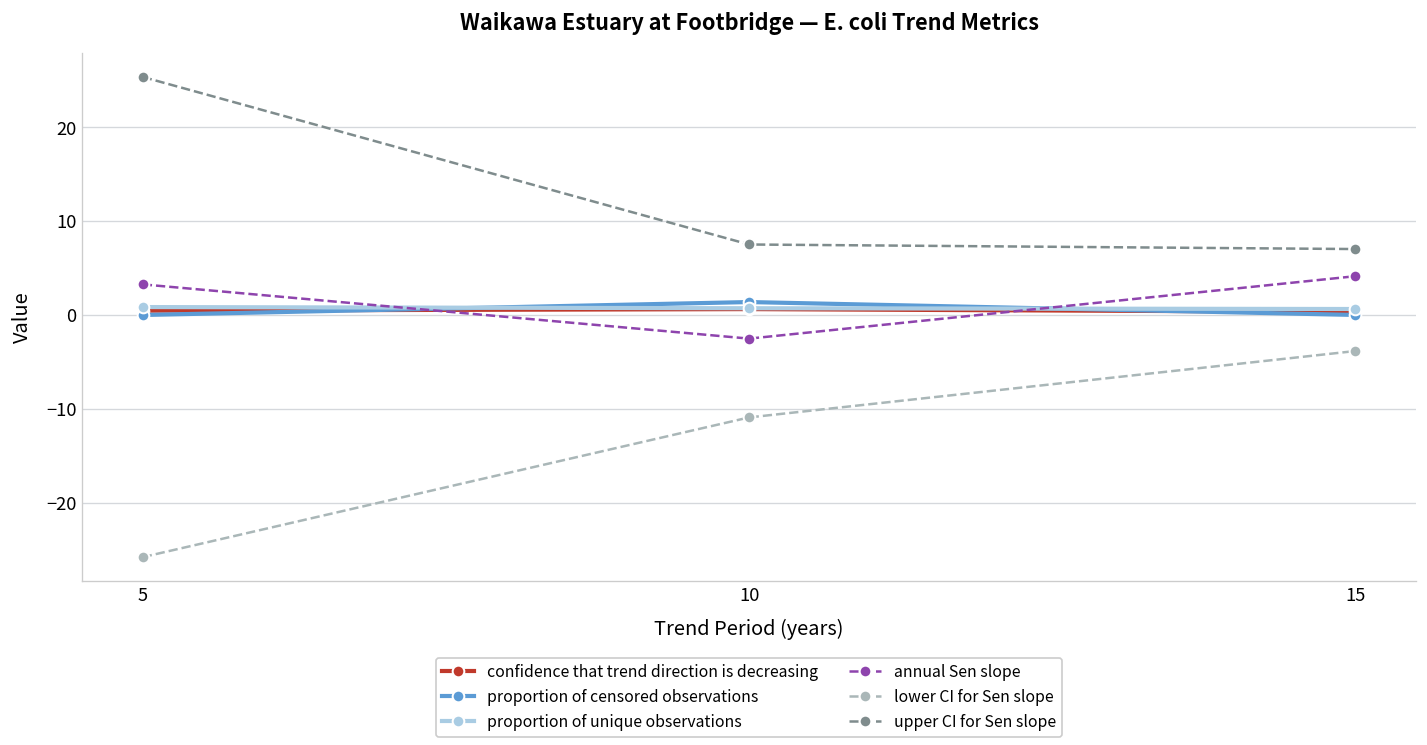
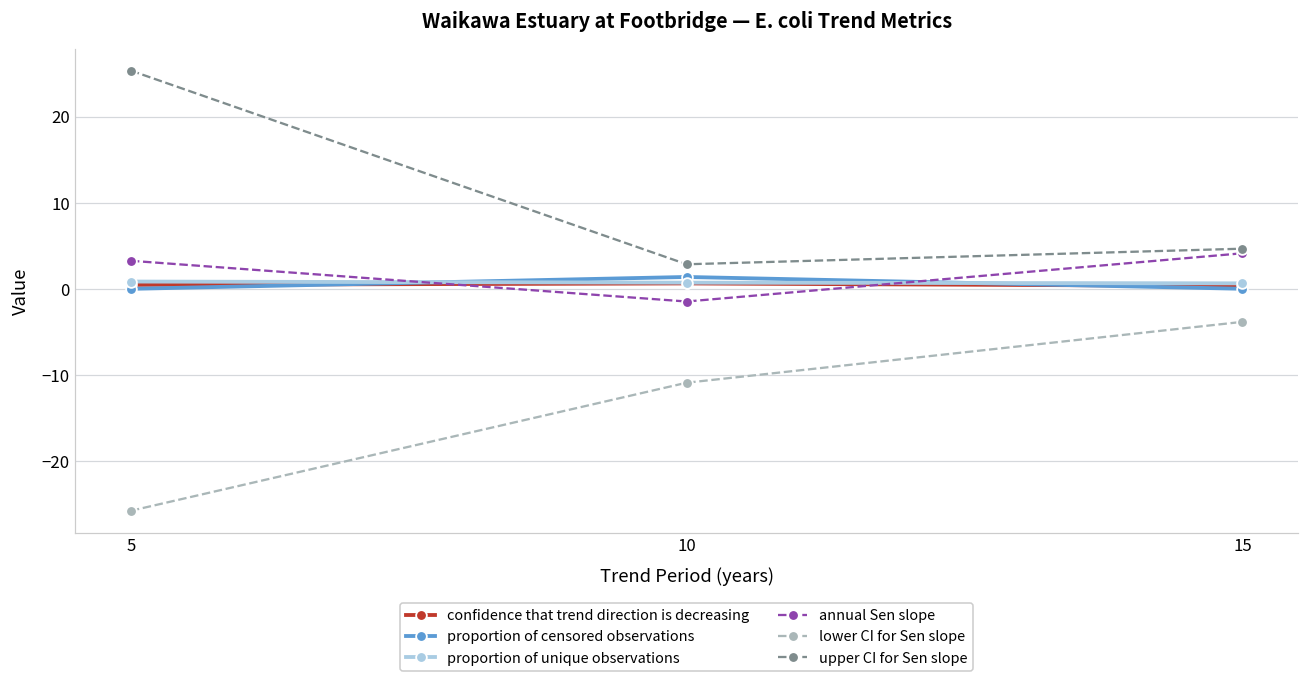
  {
    "confidence that trend direction is decreasing": {
      "5": 0
    },
    "proportion of censored observations": {
      "5": 0,
      "10": 1,
      "15": 0
    },
    "annual Sen slope": {
      "5": 3,
-     "10": -3,
+     "10": -1,
      "15": 4
    },
    "upper CI for Sen slope": {
      "5": 25,
-     "10": 8,
-     "15": 7
+     "10": 3,
+     "15": 5
    }
  }
